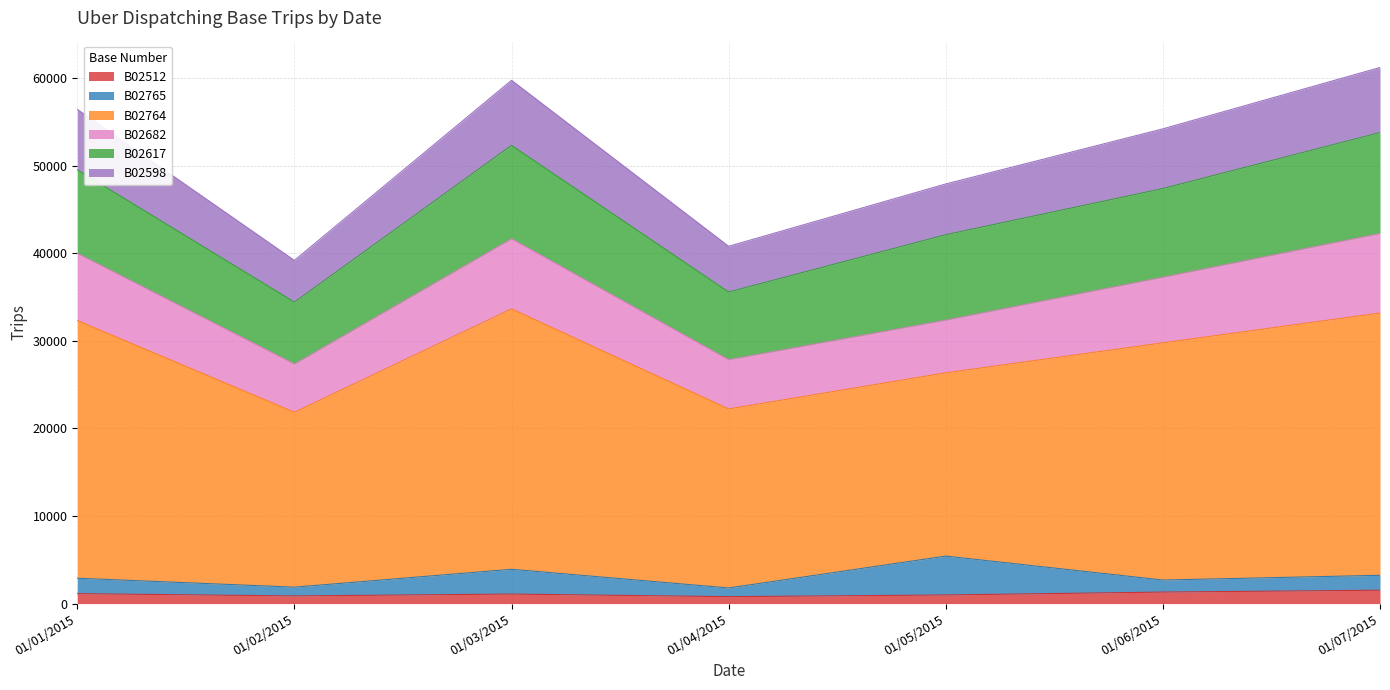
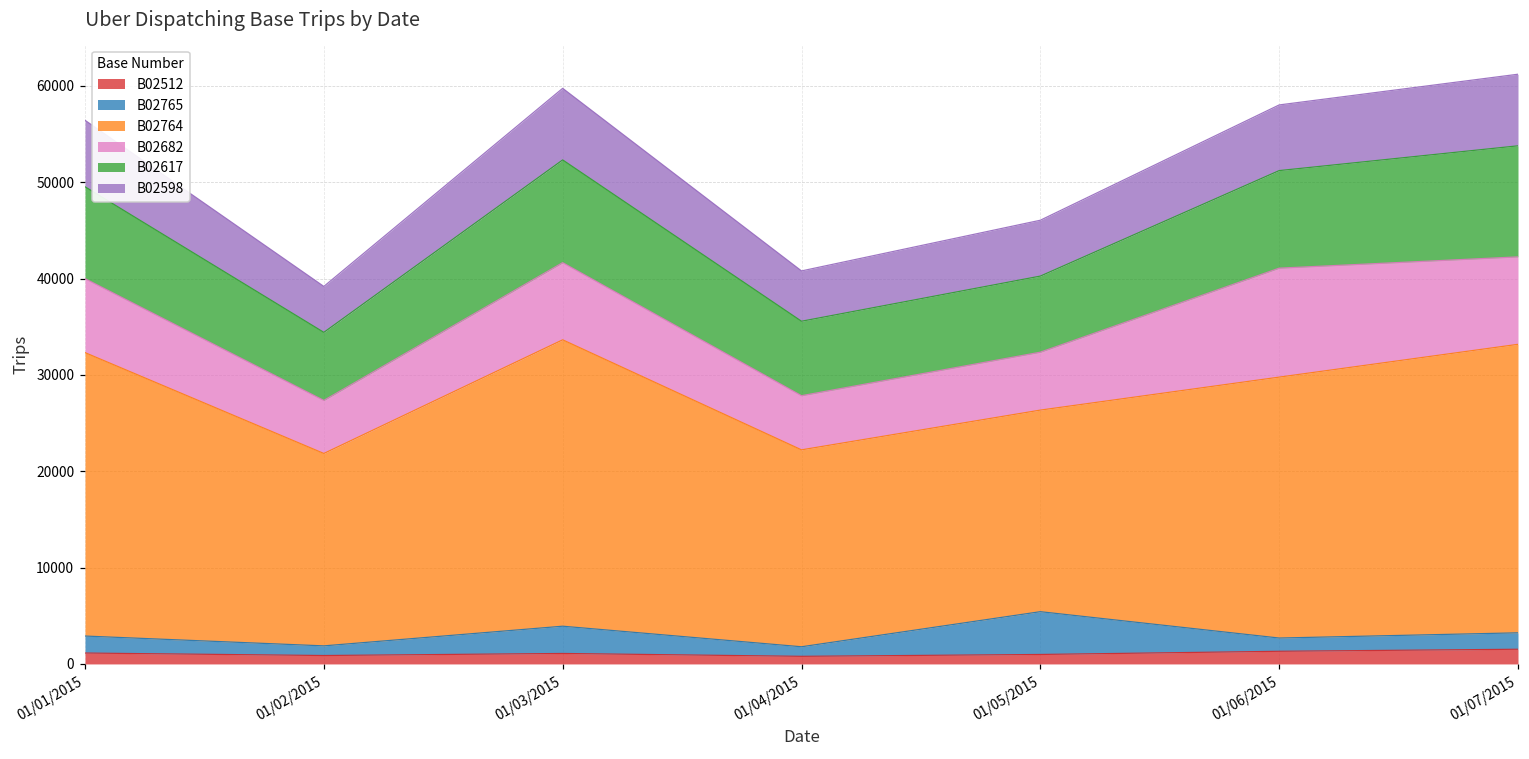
  {
    "B02512": {
      "01/01/2015": 1000,
      "01/02/2015": 1000,
      "01/03/2015": 1000,
      "01/04/2015": 1000,
      "01/05/2015": 1000,
      "01/06/2015": 1000,
      "01/07/2015": 2000
    },
    "B02765": {
      "01/01/2015": 2000,
      "01/02/2015": 1000,
      "01/03/2015": 3000,
      "01/04/2015": 1000,
      "01/05/2015": 4000,
      "01/06/2015": 1000,
      "01/07/2015": 2000
    },
    "B02764": {
      "01/01/2015": 29000,
      "01/02/2015": 20000,
      "01/03/2015": 30000,
      "01/04/2015": 20000,
      "01/05/2015": 21000,
      "01/06/2015": 27000,
      "01/07/2015": 30000
    },
    "B02682": {
      "01/01/2015": 8000,
      "01/02/2015": 6000,
      "01/03/2015": 8000,
      "01/04/2015": 6000,
      "01/05/2015": 6000,
-     "01/06/2015": 7000,
+     "01/06/2015": 11000,
      "01/07/2015": 9000
    },
    "B02617": {
      "01/01/2015": 10000,
      "01/02/2015": 7000,
      "01/03/2015": 11000,
      "01/04/2015": 8000,
-     "01/05/2015": 10000,
+     "01/05/2015": 8000,
      "01/06/2015": 10000,
      "01/07/2015": 12000
    },
    "B02598": {
      "01/01/2015": 7000,
      "01/02/2015": 5000,
      "01/03/2015": 7000,
      "01/04/2015": 5000,
      "01/05/2015": 6000,
      "01/06/2015": 7000,
      "01/07/2015": 7000
    }
  }
